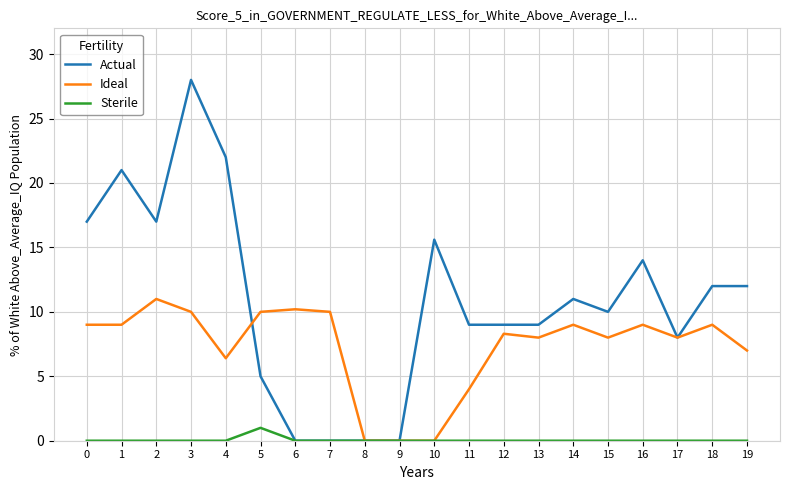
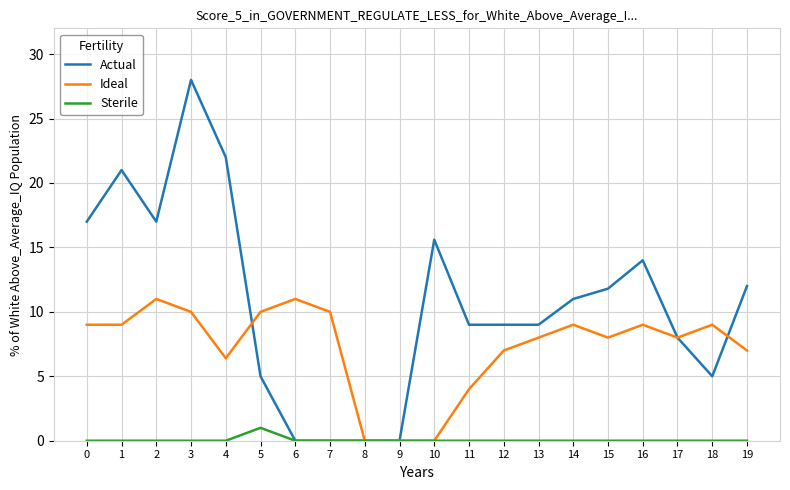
  {
    "Actual": {
      "0": 17.0,
      "1": 21.0,
      "2": 17.0,
      "3": 28.0,
      "4": 22.0,
      "5": 5.0,
      "10": 15.6,
      "11": 9.0,
      "12": 9.0,
      "13": 9.0,
      "14": 11.0,
-     "15": 10.0,
+     "15": 11.8,
      "16": 14.0,
-     "18": 12,
+     "18": 5,
      "19": 12.0
    },
    "Ideal": {
      "0": 9.0,
      "1": 9.0,
      "2": 11.0,
      "3": 10.0,
      "4": 6.4,
      "5": 10.0,
-     "6": 10.2,
+     "6": 11.0,
      "7": 10.0,
      "11": 4.0,
-     "12": 8.3,
+     "12": 7.0,
      "13": 8.0,
      "14": 9.0,
      "15": 8.0,
      "16": 9.0,
      "18": 9.0,
      "19": 7.0
    },
    "Sterile": {
      "0": 0.0,
      "1": 0.0,
      "2": 0.0,
      "3": 0.0,
      "4": 0.0,
      "5": 1.0,
      "11": 0.0,
      "12": 0.0,
      "13": 0.0,
      "14": 0.0,
      "15": 0.0,
      "16": 0.0,
      "17": 0.0,
      "18": 0.0,
      "19": 0.0
    }
  }
